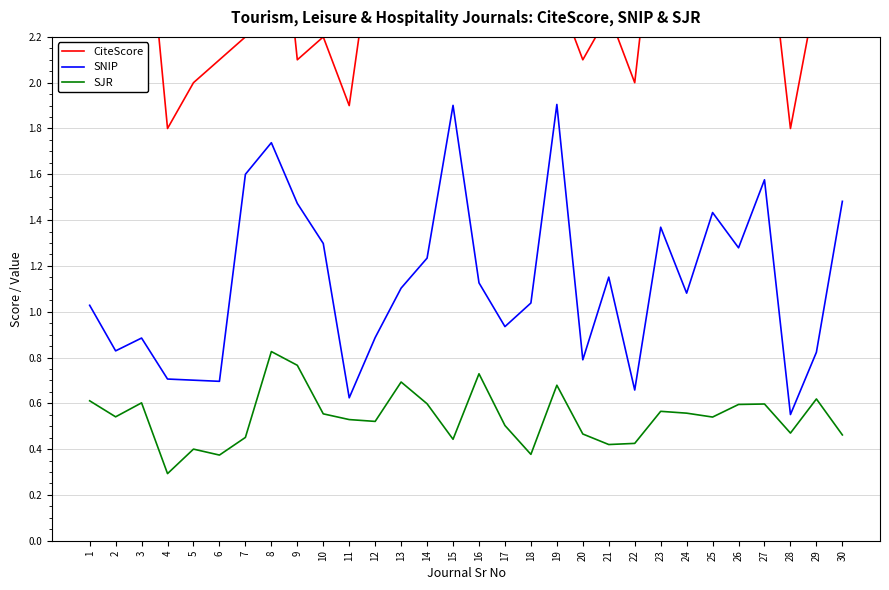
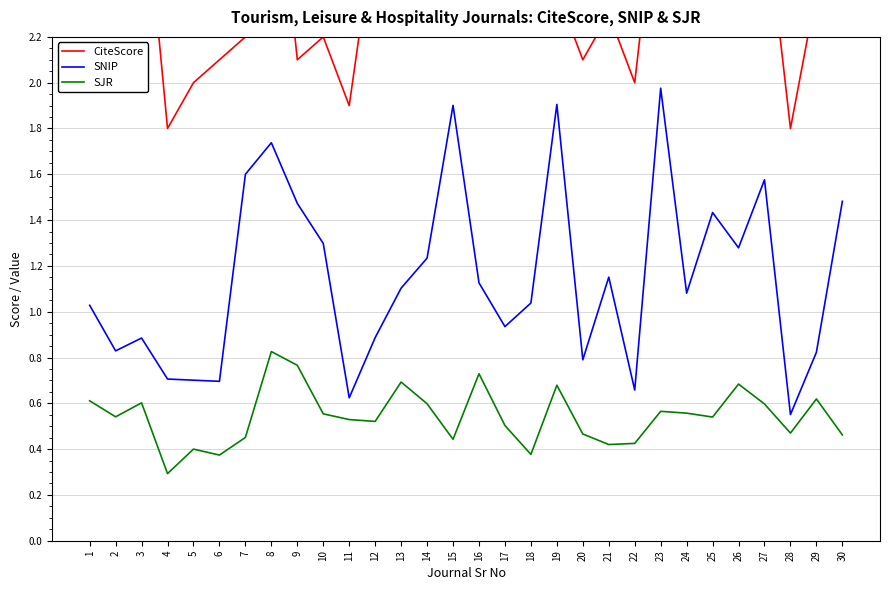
  {
    "CiteScore": {
      "2": 2.20,
      "4": 1.80,
      "5": 2.00,
      "6": 2.10,
      "7": 2.20,
      "9": 2.10,
      "10": 2.20,
      "11": 1.90,
      "18": 2.20,
      "20": 2.10,
      "22": 2.00,
      "28": 1.80
    },
    "SNIP": {
      "1": 1.03,
      "2": 0.83,
      "3": 0.89,
      "4": 0.71,
      "5": 0.70,
      "6": 0.70,
      "7": 1.60,
      "8": 1.74,
      "9": 1.47,
      "10": 1.30,
      "11": 0.62,
      "12": 0.89,
      "13": 1.10,
      "14": 1.23,
      "15": 1.90,
      "16": 1.13,
      "17": 0.94,
      "18": 1.04,
      "19": 1.91,
      "20": 0.79,
      "21": 1.15,
      "22": 0.66,
-     "23": 1.37,
+     "23": 1.98,
      "24": 1.08,
      "25": 1.43,
      "26": 1.28,
      "27": 1.58,
      "28": 0.55,
      "29": 0.82,
      "30": 1.48
    },
    "SJR": {
      "1": 0.61,
      "2": 0.54,
      "3": 0.60,
      "4": 0.29,
      "5": 0.40,
      "6": 0.37,
      "7": 0.45,
      "8": 0.83,
      "9": 0.77,
      "10": 0.55,
      "11": 0.53,
      "12": 0.52,
      "13": 0.69,
      "14": 0.60,
      "15": 0.44,
      "16": 0.73,
      "17": 0.50,
      "18": 0.38,
      "19": 0.68,
      "20": 0.47,
      "21": 0.42,
      "22": 0.43,
      "23": 0.57,
      "24": 0.56,
      "25": 0.54,
-     "26": 0.60,
+     "26": 0.68,
      "27": 0.60,
      "28": 0.47,
      "29": 0.62,
      "30": 0.46
    }
  }
